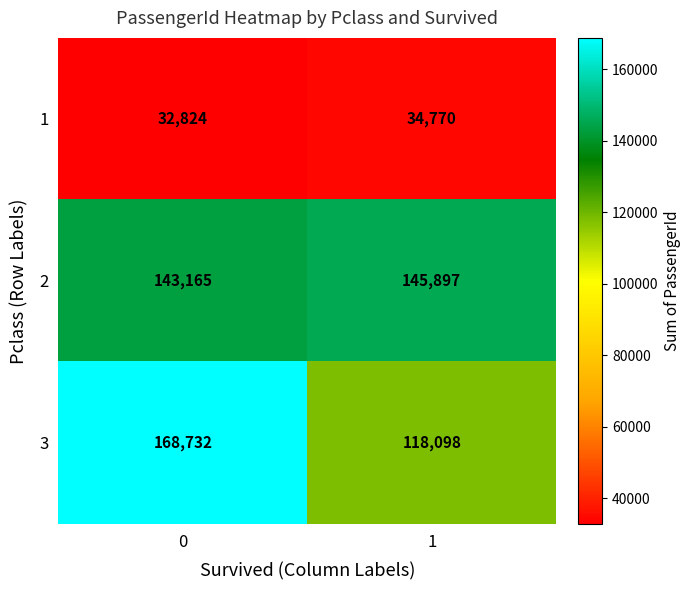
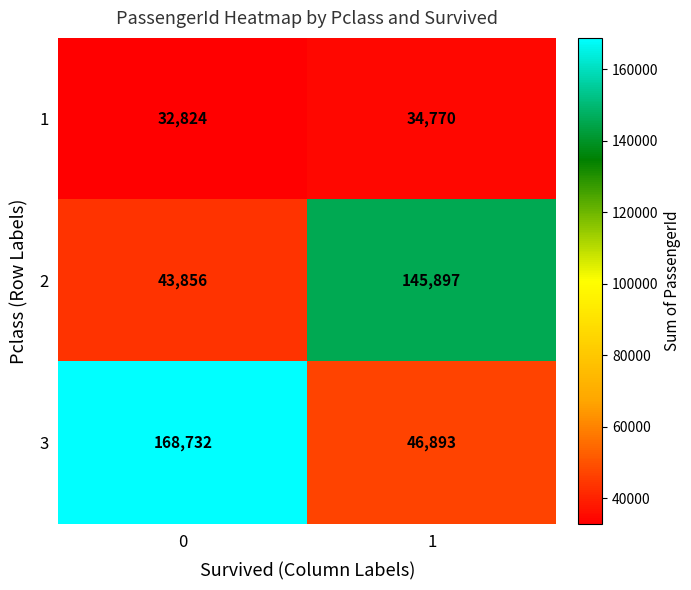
  {
    "1": {
      "0": "32,824",
      "1": "34,770"
    },
    "2": {
-     "0": "143,165",
+     "0": "43,856",
      "1": "145,897"
    },
    "3": {
      "0": "168,732",
-     "1": "118,098"
+     "1": "46,893"
    }
  }
